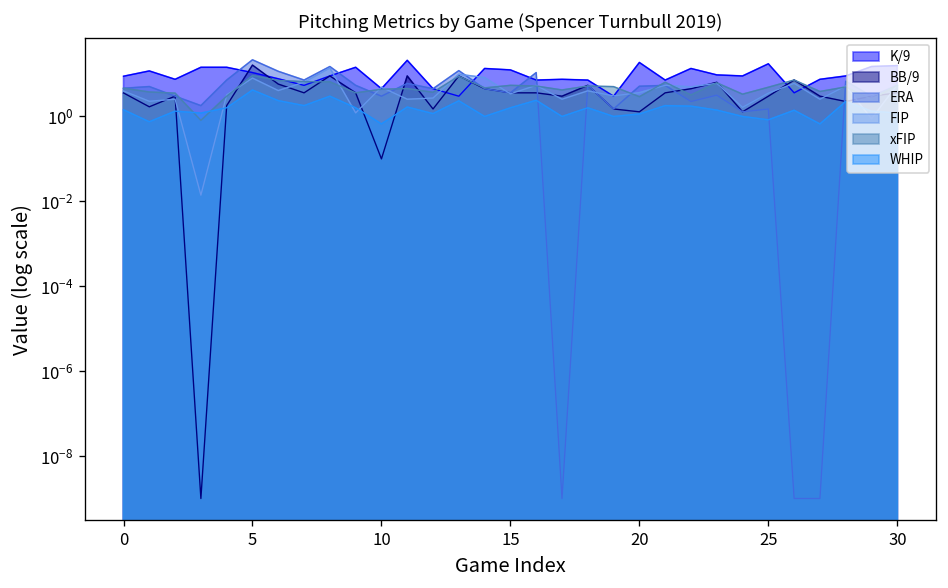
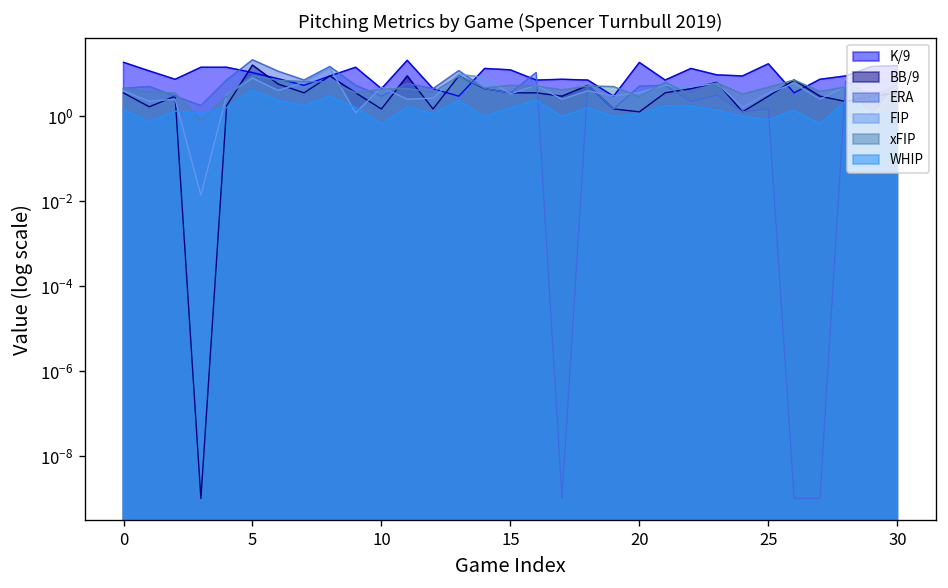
  {
    "K/9": {
-     "0": 9,
+     "0": 20,
      "15": 13,
      "20": 20,
      "25": 20
    },
    "BB/9": {
      "5": 20,
-     "10": 0.10,
+     "10": 1.5,
      "25": 3
    }
  }
